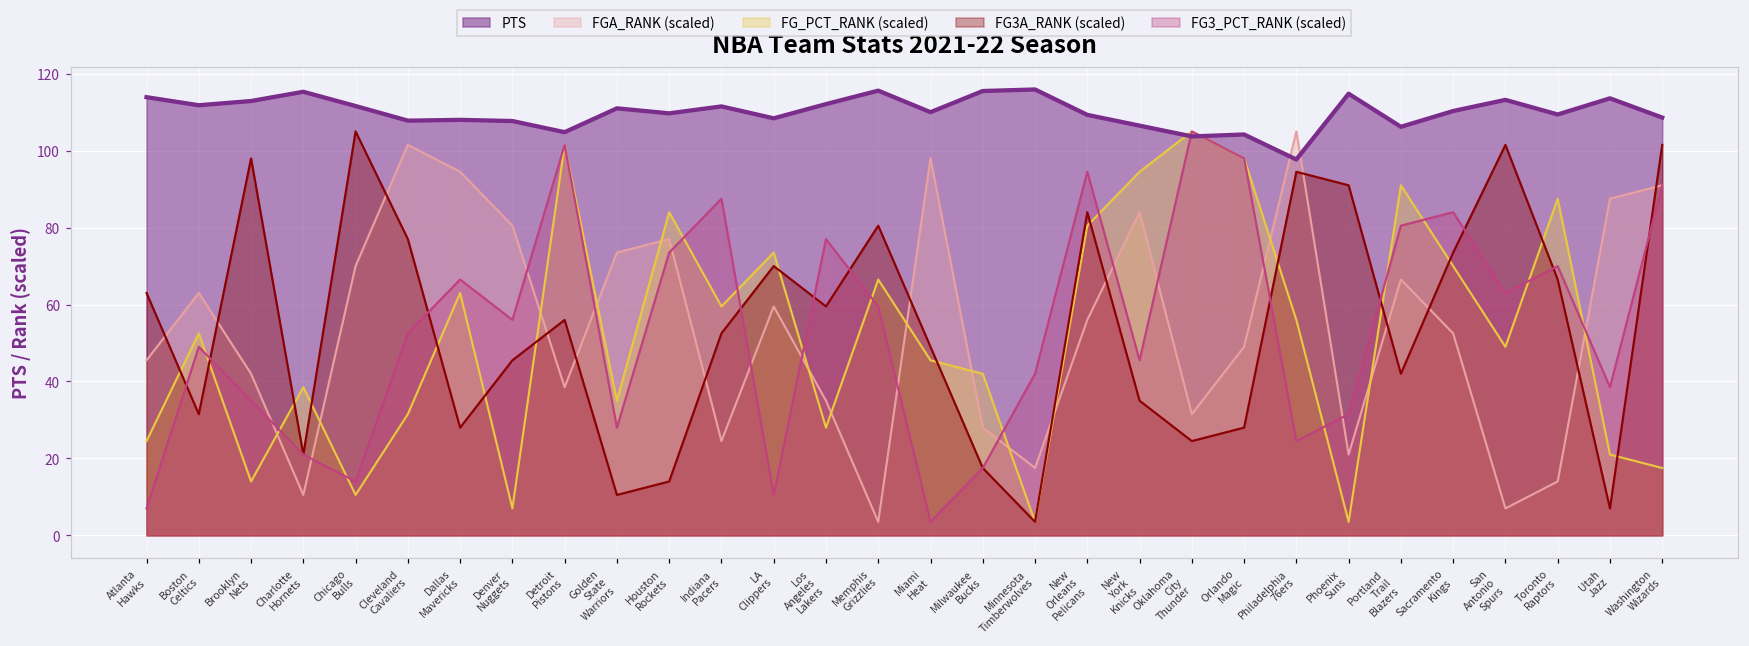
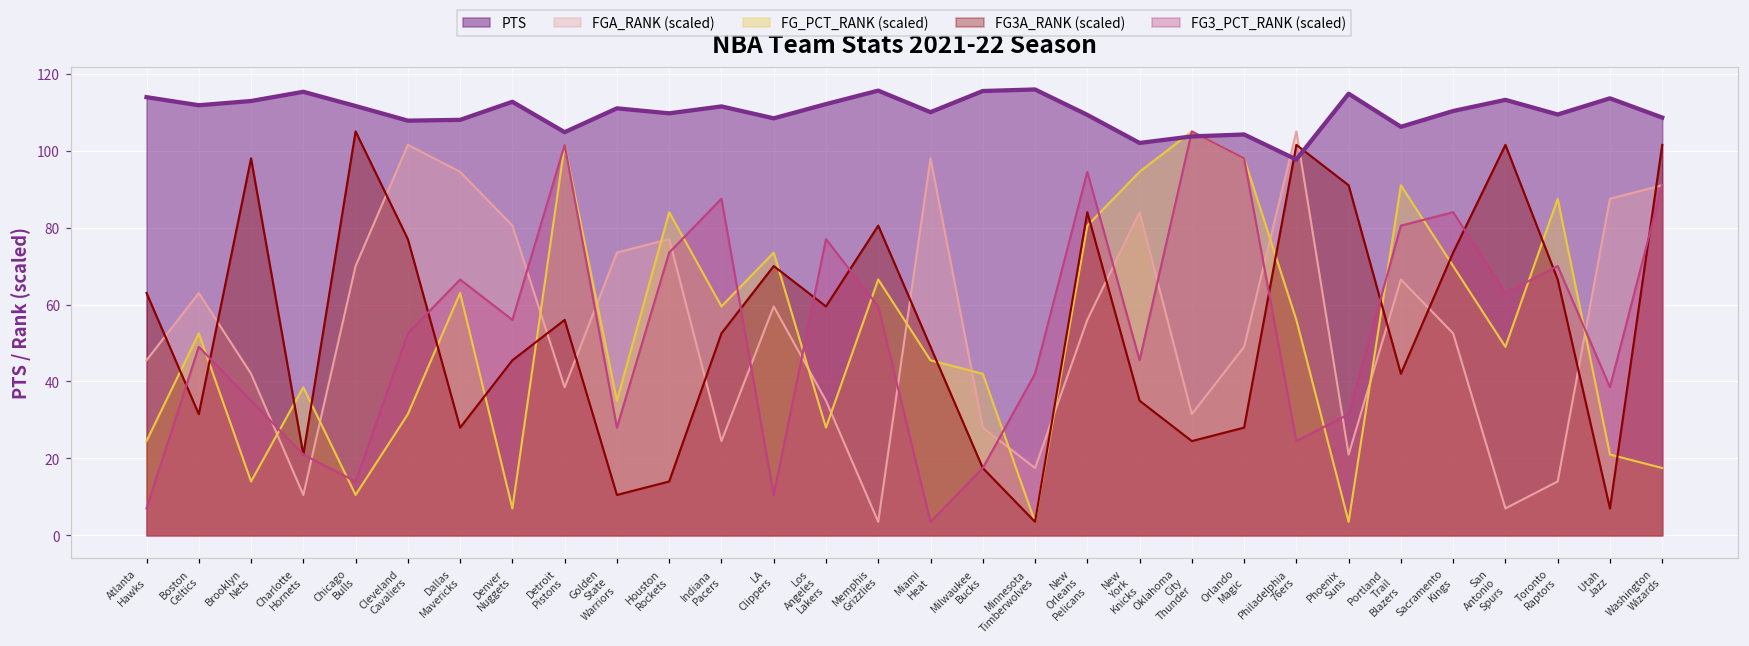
  {
    "PTS": {
      "Atlanta Hawks": 114,
      "Boston Celtics": 112,
      "Brooklyn Nets": 113,
      "Charlotte Hornets": 115,
      "Chicago Bulls": 112,
      "Cleveland Cavaliers": 108,
      "Dallas Mavericks": 108,
-     "Denver Nuggets": 108,
+     "Denver Nuggets": 113,
      "Detroit Pistons": 105,
      "Golden State Warriors": 111,
      "Houston Rockets": 110,
      "Indiana Pacers": 112,
      "LA Clippers": 108,
      "Los Angeles Lakers": 112,
      "Memphis Grizzlies": 116,
      "Miami Heat": 110,
      "Milwaukee Bucks": 116,
      "Minnesota Timberwolves": 116,
      "New Orleans Pelicans": 109,
-     "New York Knicks": 107,
+     "New York Knicks": 102,
      "Oklahoma City Thunder": 104,
      "Orlando Magic": 104,
      "Philadelphia 76ers": 98,
      "Phoenix Suns": 115,
      "Portland Trail Blazers": 106,
      "Sacramento Kings": 110,
      "San Antonio Spurs": 113,
      "Toronto Raptors": 109,
      "Utah Jazz": 114,
      "Washington Wizards": 109
    },
    "FG3A_RANK (scaled)": {
      "Atlanta Hawks": 63,
      "Boston Celtics": 32,
      "Brooklyn Nets": 98,
      "Chicago Bulls": 105,
      "Cleveland Cavaliers": 77,
      "Dallas Mavericks": 28,
      "Denver Nuggets": 46,
      "Detroit Pistons": 56,
      "Golden State Warriors": 11,
      "Houston Rockets": 14,
      "Indiana Pacers": 53,
      "LA Clippers": 70,
      "Los Angeles Lakers": 60,
      "Memphis Grizzlies": 81,
      "Miami Heat": 49,
      "New Orleans Pelicans": 84,
      "New York Knicks": 35,
      "Oklahoma City Thunder": 25,
      "Orlando Magic": 28,
-     "Philadelphia 76ers": 95,
+     "Philadelphia 76ers": 102,
      "Phoenix Suns": 91,
      "Portland Trail Blazers": 42,
      "Sacramento Kings": 74,
      "San Antonio Spurs": 102,
      "Toronto Raptors": 67,
      "Utah Jazz": 7,
      "Washington Wizards": 102
    }
  }
